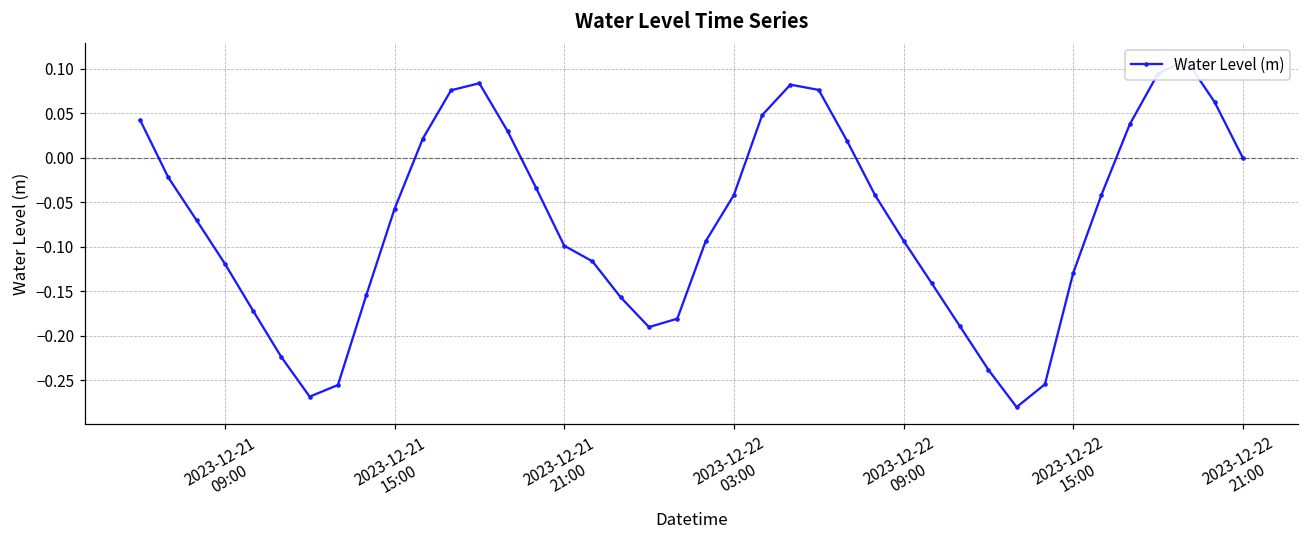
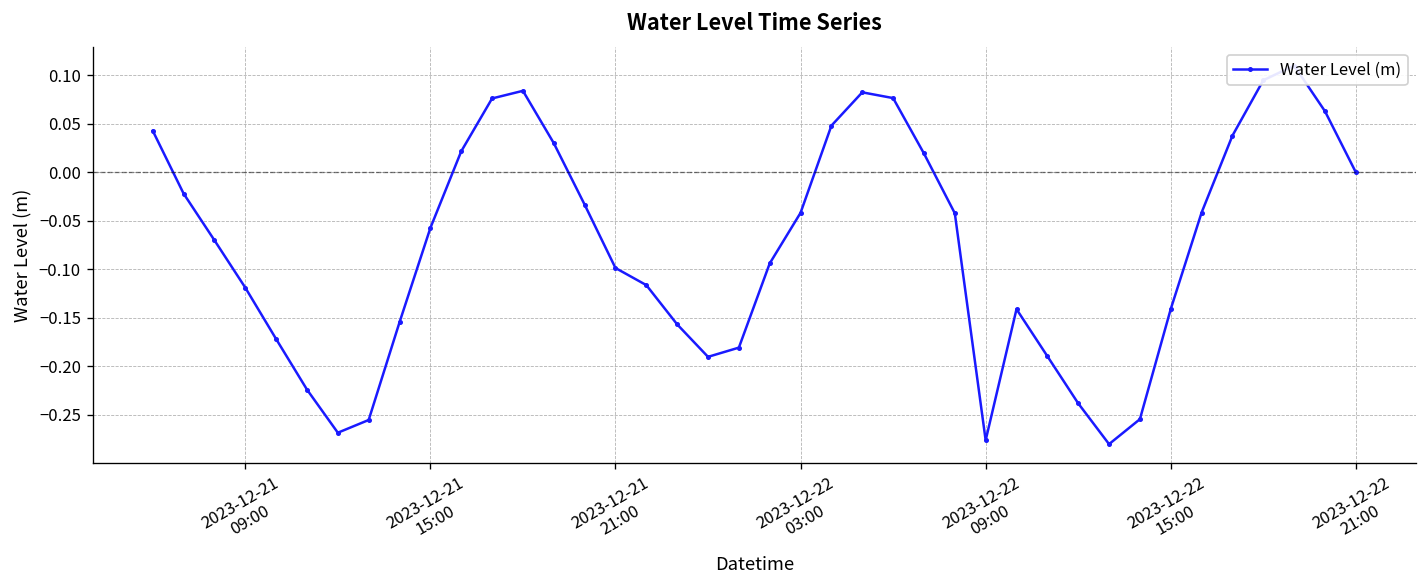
  {
    "2023-12-21 09:00": -0.12,
    "2023-12-21 15:00": -0.06,
    "2023-12-21 21:00": -0.10,
    "2023-12-22 03:00": -0.04,
-   "2023-12-22 09:00": -0.09,
-   "2023-12-22 15:00": -0.13,
+   "2023-12-22 09:00": -0.28,
+   "2023-12-22 15:00": -0.14,
    "2023-12-22 21:00": 0.00
  }
